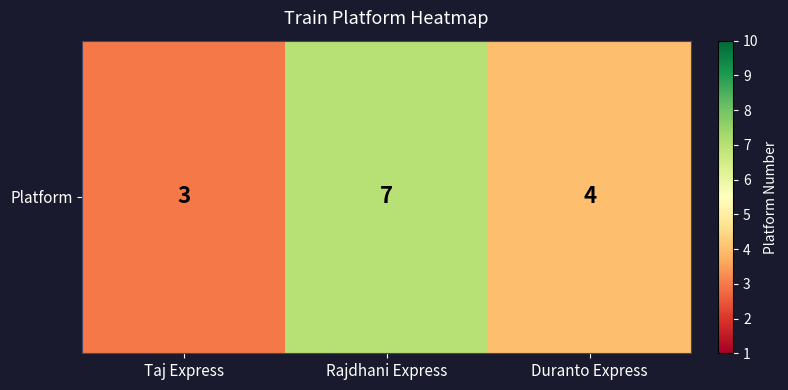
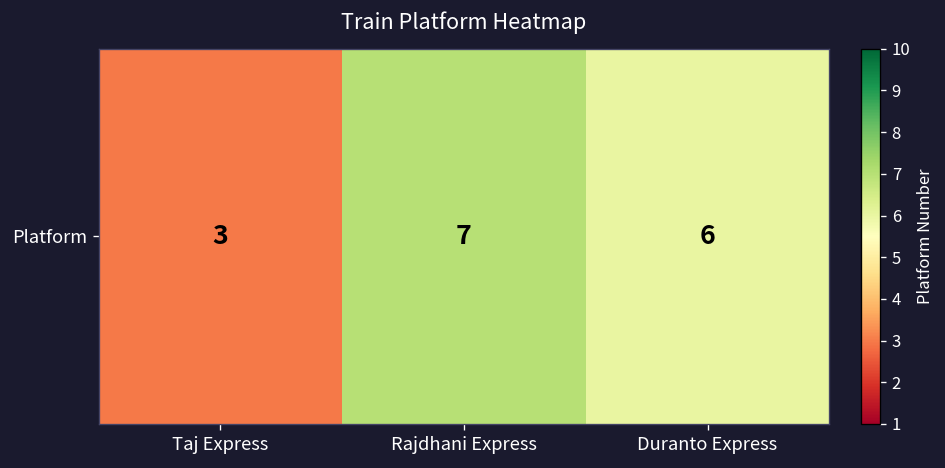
  {
    "Platform": {
      "Taj Express": 3,
      "Rajdhani Express": 7,
-     "Duranto Express": 4
+     "Duranto Express": 6
    }
  }
